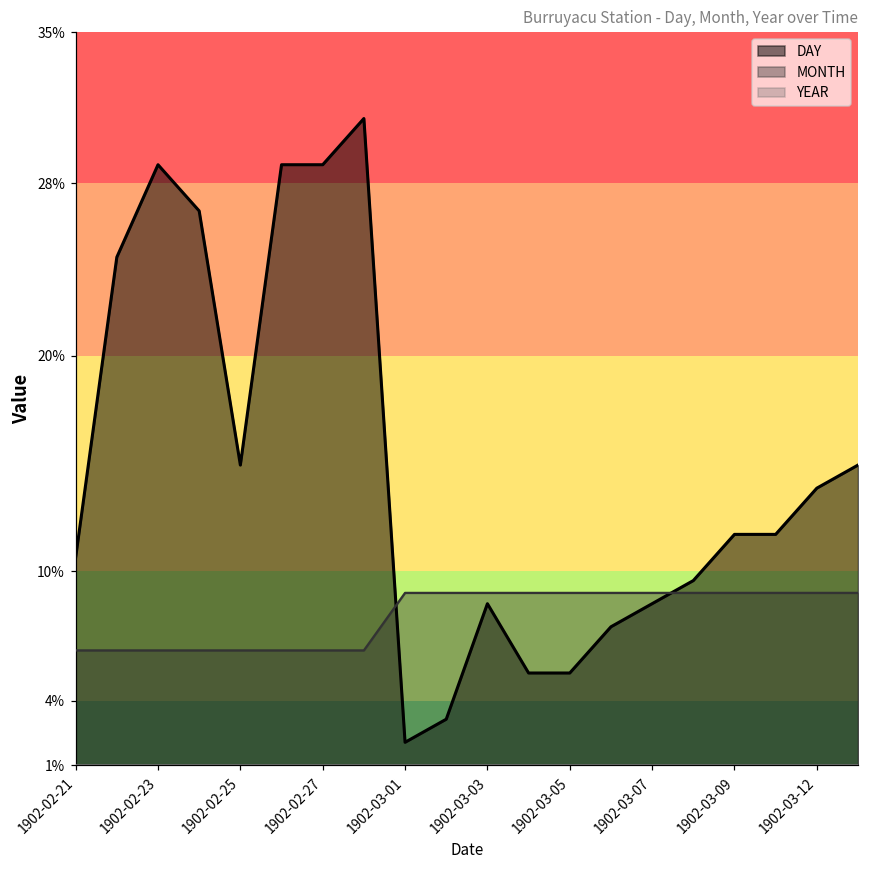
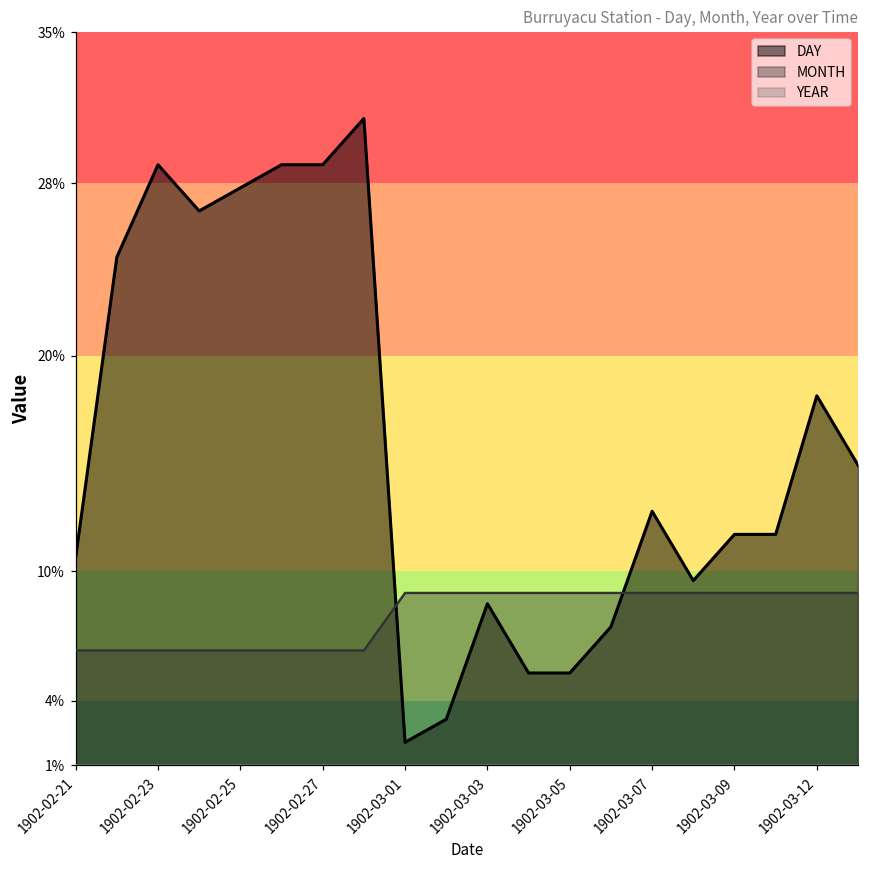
  {
    "DAY": {
      "1902-02-21": "10.6%",
      "1902-02-23": "28.9%",
-     "1902-02-25": "14.9%",
+     "1902-02-25": "27.8%",
      "1902-02-27": "28.9%",
      "1902-03-01": "2.1%",
      "1902-03-03": "8.5%",
      "1902-03-05": "5.3%",
-     "1902-03-07": "8.5%",
+     "1902-03-07": "12.8%",
      "1902-03-09": "11.7%",
-     "1902-03-12": "13.9%"
+     "1902-03-12": "18.1%"
    },
    "MONTH": {
      "1902-02-21": "6.3%",
      "1902-02-23": "6.3%",
      "1902-02-25": "6.3%",
      "1902-02-27": "6.3%",
      "1902-03-01": "9.0%",
      "1902-03-03": "9.0%",
      "1902-03-05": "9.0%",
      "1902-03-07": "9.0%",
      "1902-03-09": "9.0%",
      "1902-03-12": "9.0%"
    },
    "YEAR": {
      "1902-02-21": "1.0%",
      "1902-02-23": "1.0%",
      "1902-02-25": "1.0%",
      "1902-02-27": "1.0%",
      "1902-03-01": "1.0%",
      "1902-03-03": "1.0%",
      "1902-03-05": "1.0%",
      "1902-03-07": "1.0%",
      "1902-03-09": "1.0%",
      "1902-03-12": "1.0%"
    }
  }
